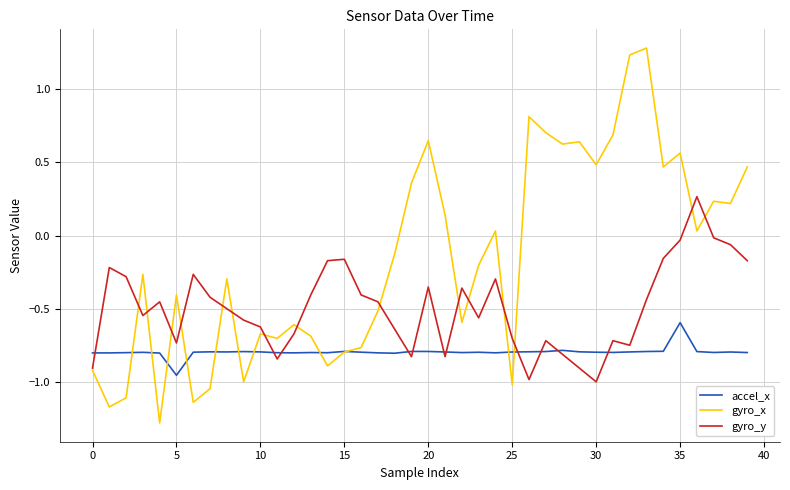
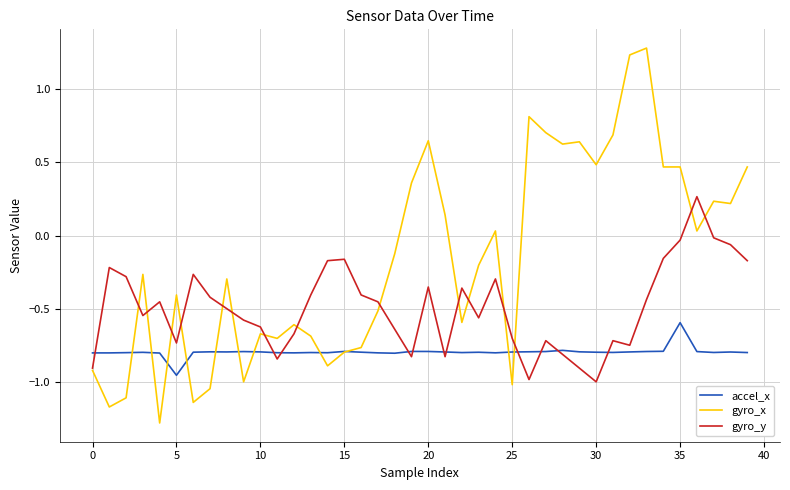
  {
    "accel_x": {
      "0": -0.80,
      "5": -0.96,
      "10": -0.80,
      "20": -0.79,
      "25": -0.80,
      "30": -0.80,
      "35": -0.60
    },
    "gyro_x": {
      "5": -0.41,
      "10": -0.67,
      "20": 0.65,
      "25": -1.02,
      "30": 0.48,
-     "35": 0.56
+     "35": 0.47
    },
    "gyro_y": {
      "5": -0.73,
      "10": -0.63,
      "15": -0.16,
      "20": -0.35,
      "25": -0.70,
      "30": -1.00,
      "35": -0.03
    }
  }
